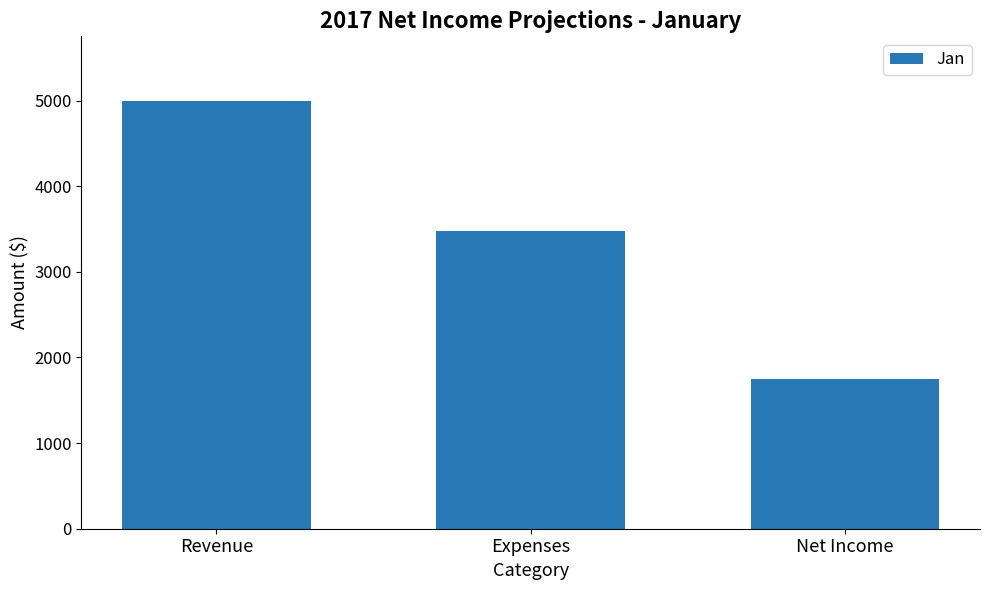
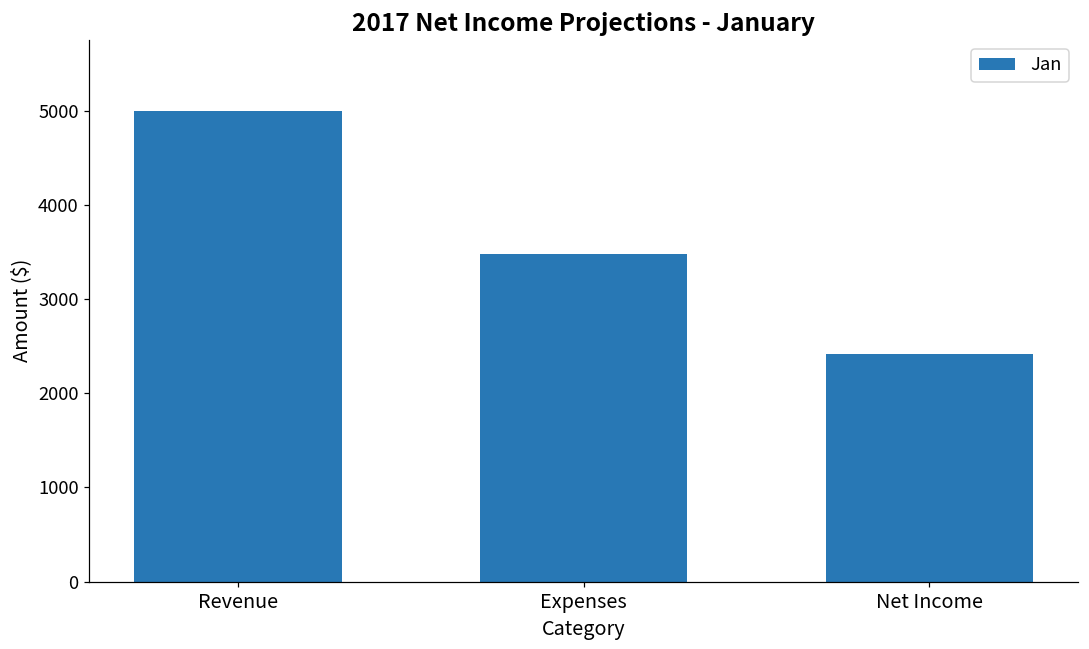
  {
    "Revenue": 5000,
    "Expenses": 3500,
-   "Net Income": 1800
+   "Net Income": 2400
  }
